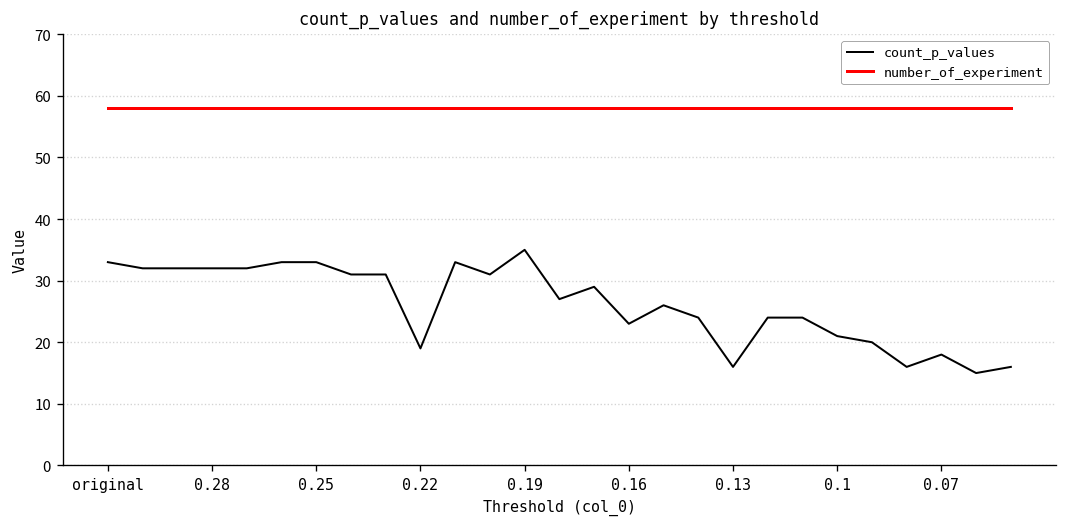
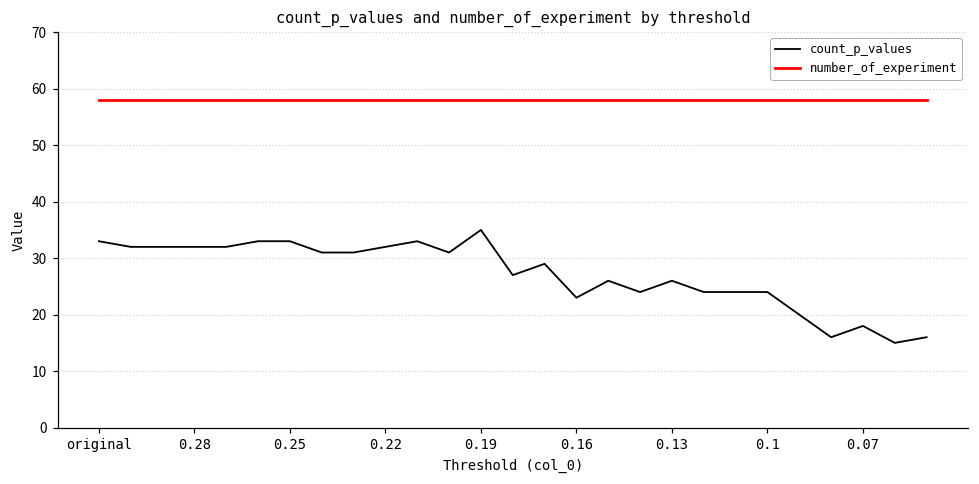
  {
    "count_p_values": {
      "original": 33,
      "0.28": 32,
      "0.25": 33,
-     "0.22": 19,
+     "0.22": 32,
      "0.19": 35,
      "0.16": 23,
-     "0.13": 16,
-     "0.1": 21,
+     "0.13": 26,
+     "0.1": 24,
      "0.07": 18
    },
    "number_of_experiment": {
      "original": 58,
      "0.28": 58,
      "0.25": 58,
      "0.22": 58,
      "0.19": 58,
      "0.16": 58,
      "0.13": 58,
      "0.1": 58,
      "0.07": 58
    }
  }
